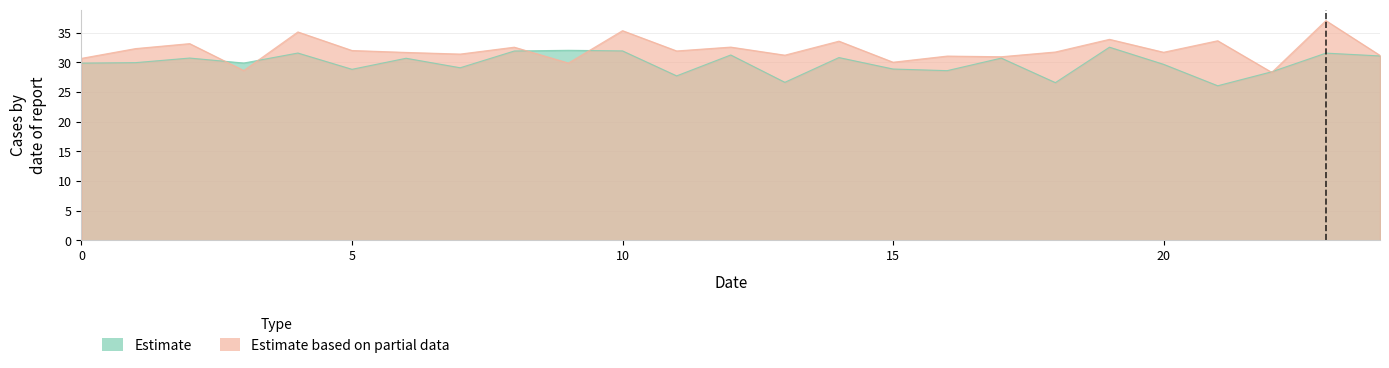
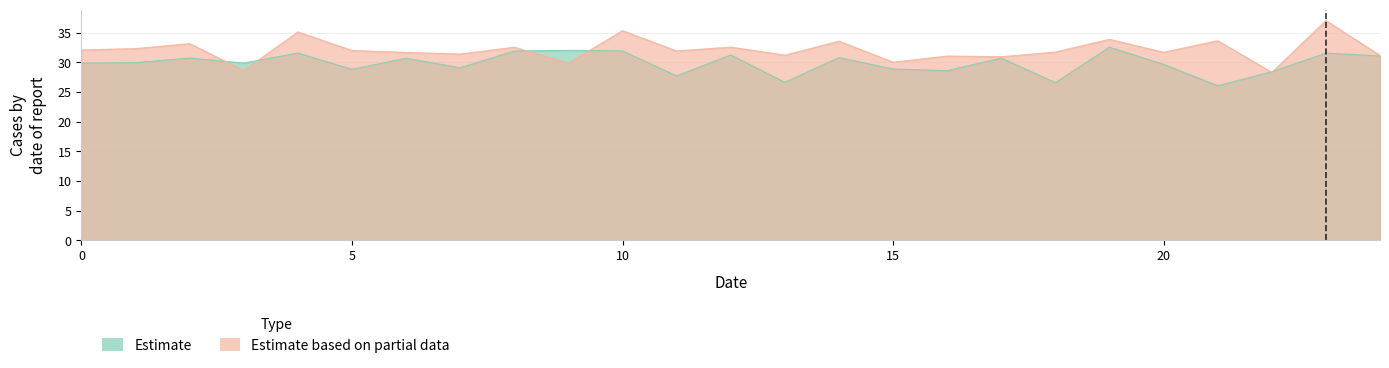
  {
    "Estimate": {
      "0": 30,
      "5": 29,
      "10": 32,
      "15": 29,
      "20": 30
    },
    "Estimate based on partial data": {
-     "0": 31,
+     "0": 32,
      "5": 32,
      "10": 35,
      "15": 30,
      "20": 32
    }
  }
